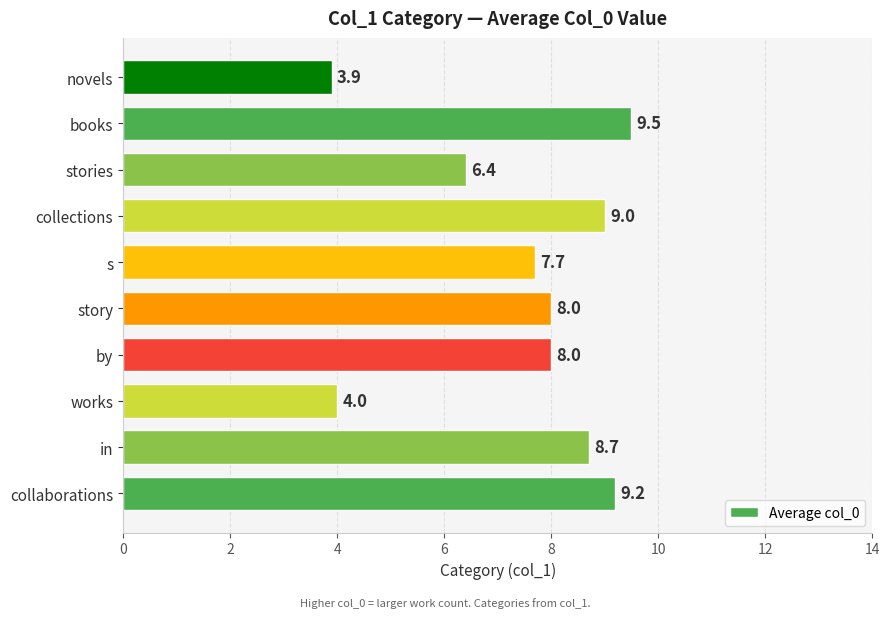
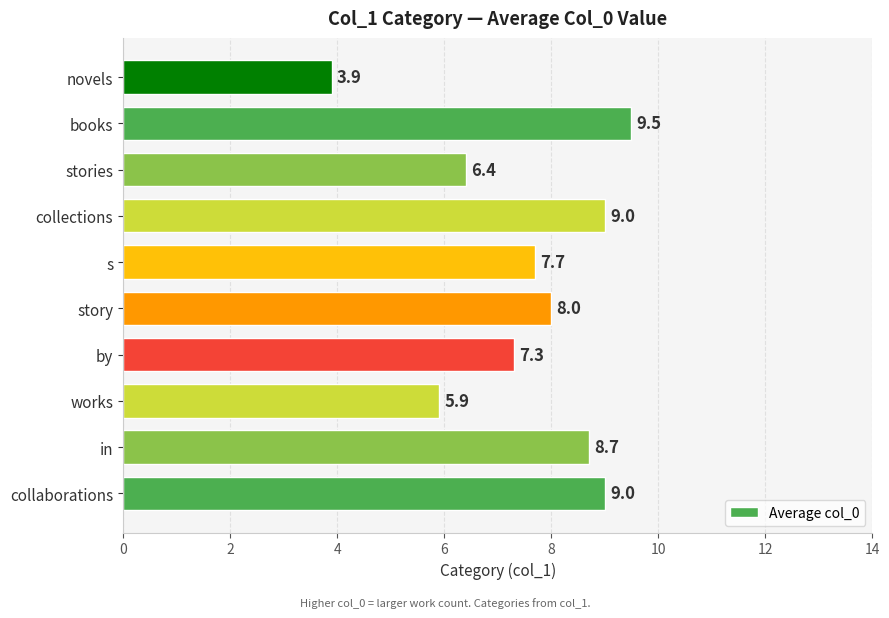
  {
    "novels": 3.9,
    "books": 9.5,
    "stories": 6.4,
    "collections": 9.0,
    "s": 7.7,
    "story": 8.0,
-   "by": 8.0,
-   "works": 4.0,
+   "by": 7.3,
+   "works": 5.9,
    "in": 8.7,
-   "collaborations": 9.2
+   "collaborations": 9.0
  }
